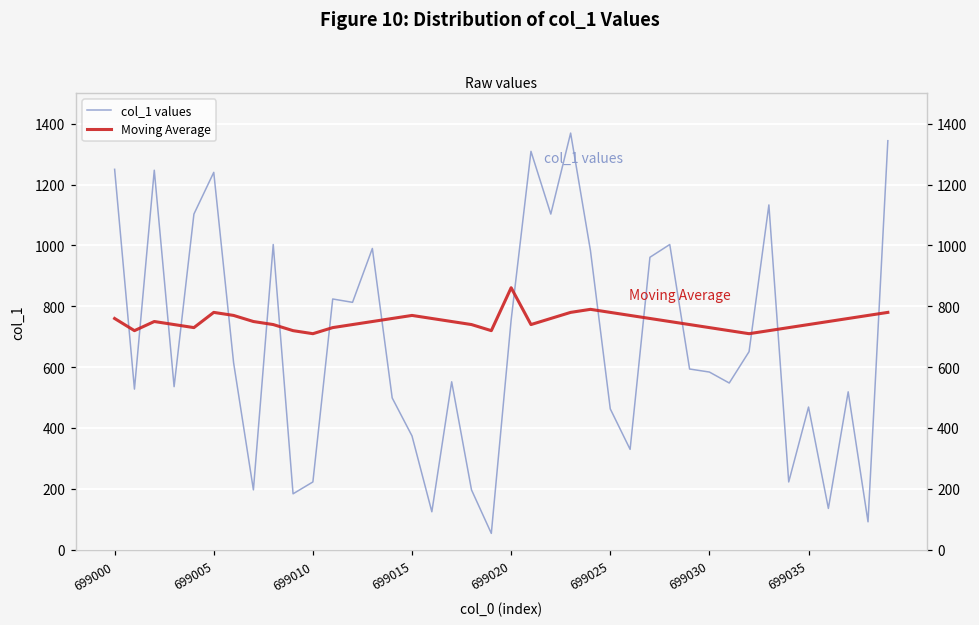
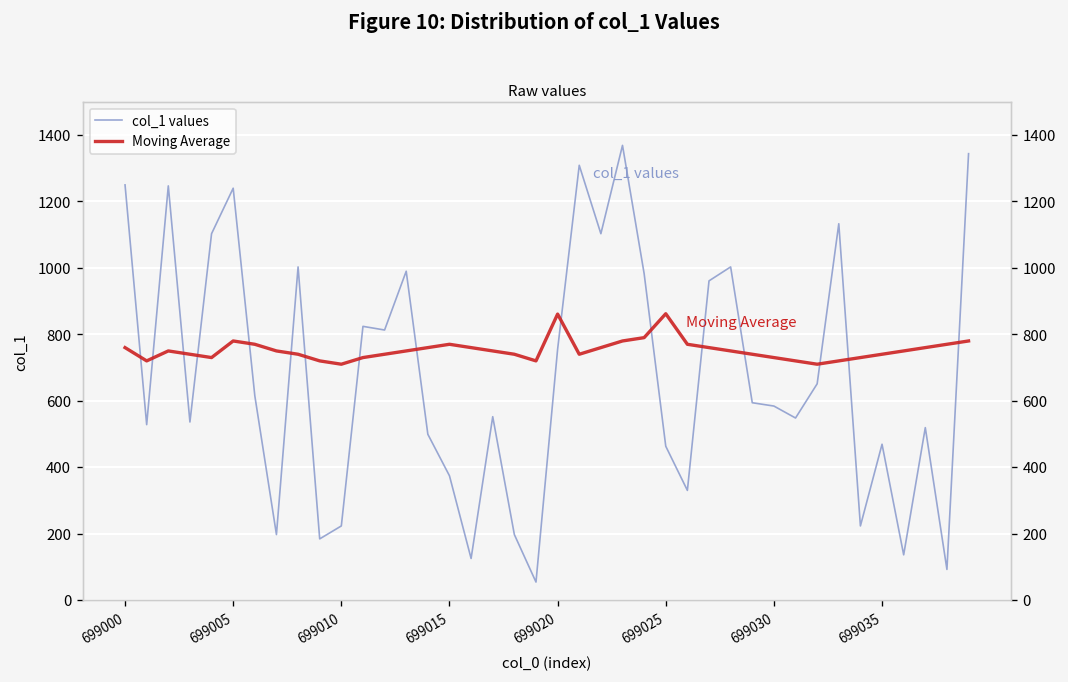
  {
    "col_1 values": {
      "699000": 1250,
      "699005": 1240,
      "699010": 220,
      "699015": 370,
      "699020": 760,
      "699025": 460,
      "699030": 580,
      "699035": 470
    },
    "Moving Average": {
      "699000": 760,
      "699005": 780,
      "699010": 710,
      "699015": 770,
      "699020": 860,
-     "699025": 780,
+     "699025": 860,
      "699030": 730,
      "699035": 740
    }
  }
